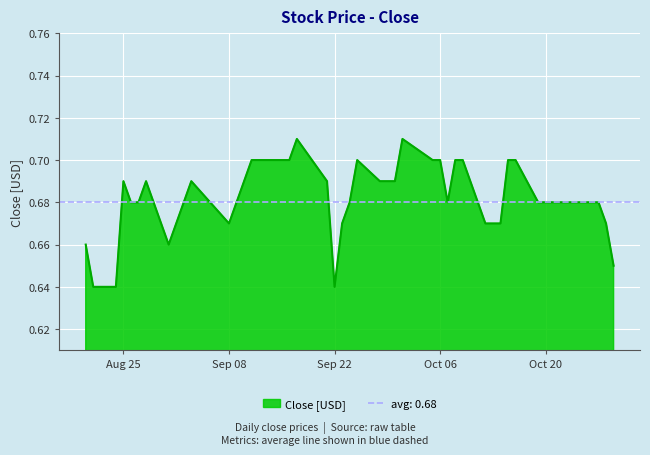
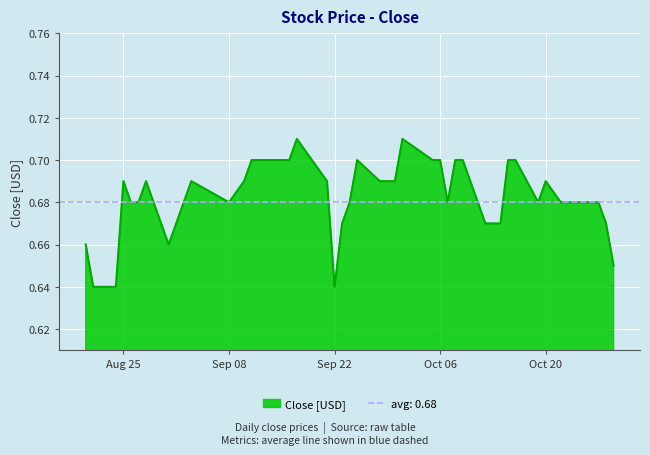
  {
    "Aug 25": 0.69,
-   "Sep 08": 0.67,
+   "Sep 08": 0.68,
    "Sep 22": 0.64,
    "Oct 06": 0.70,
-   "Oct 20": 0.68
+   "Oct 20": 0.69
  }
